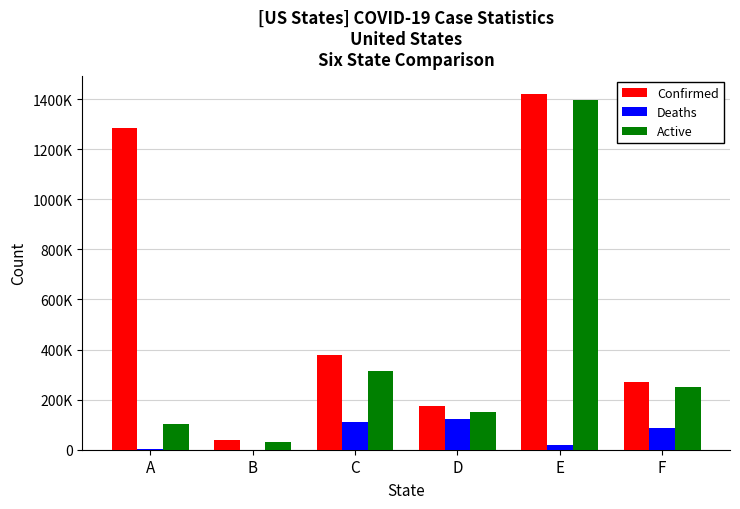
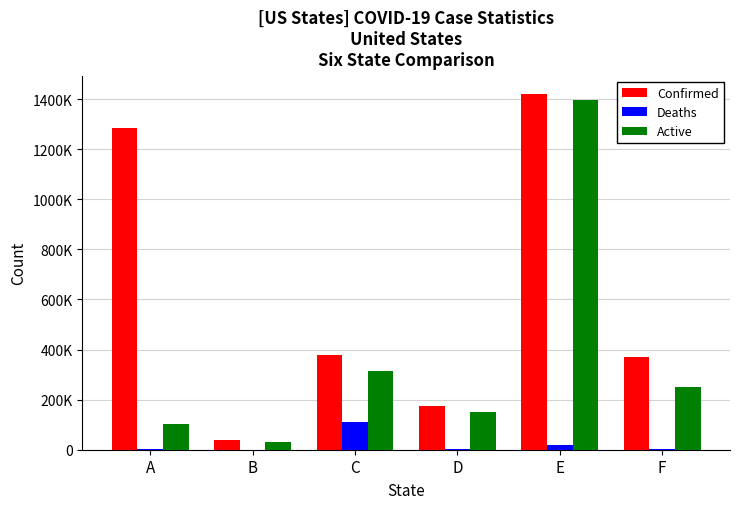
  {
    "Confirmed": {
      "A": 1290000,
      "B": 40000,
      "C": 380000,
      "D": 170000,
      "E": 1420000,
-     "F": 270000
+     "F": 370000
    },
    "Deaths": {
      "C": 110000,
-     "D": 120000,
+     "D": 0,
      "E": 20000,
-     "F": 90000
+     "F": 0
    },
    "Active": {
      "A": 100000,
      "B": 30000,
      "C": 310000,
      "D": 150000,
      "E": 1400000,
      "F": 250000
    }
  }
